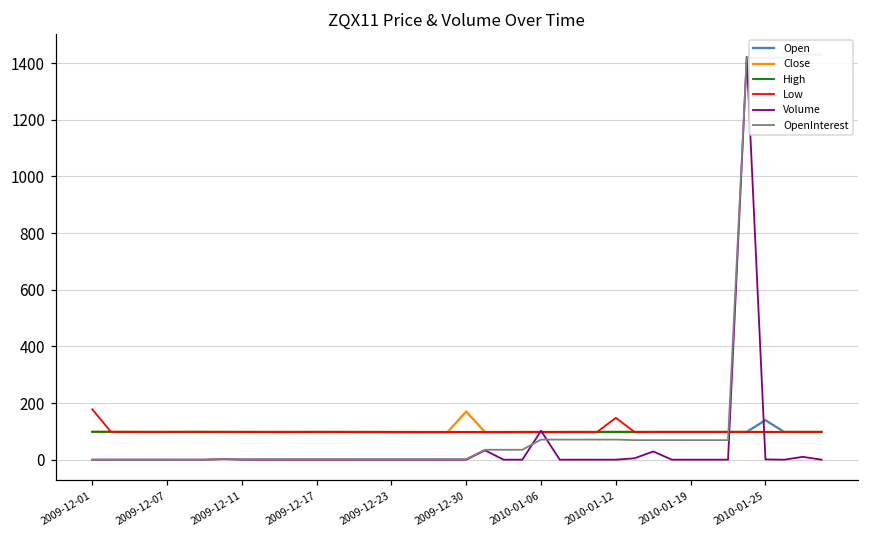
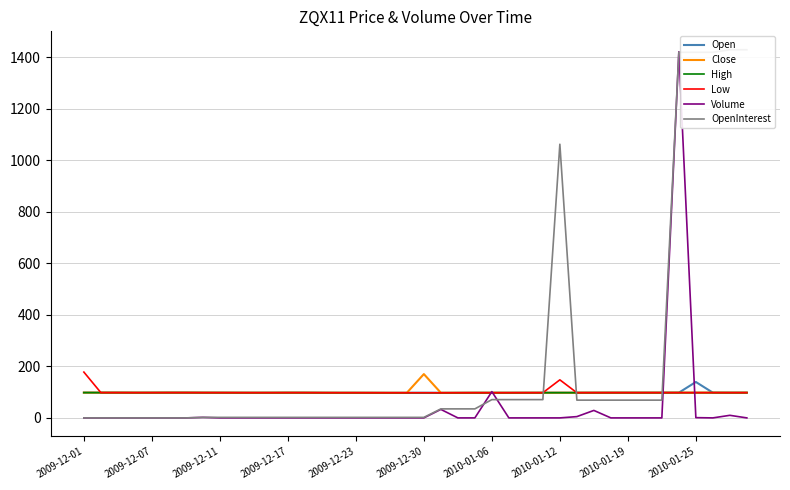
  {
    "Open": {
      "2010-01-25": 140
    },
    "Close": {
      "2009-12-30": 170
    },
    "Low": {
      "2009-12-01": 180,
      "2010-01-12": 150
    },
    "Volume": {
      "2010-01-12": 0,
      "2010-01-19": 0,
      "2010-01-25": 0
    },
    "OpenInterest": {
      "2010-01-06": 70,
-     "2010-01-12": 70,
+     "2010-01-12": 1060,
      "2010-01-19": 70
    }
  }
